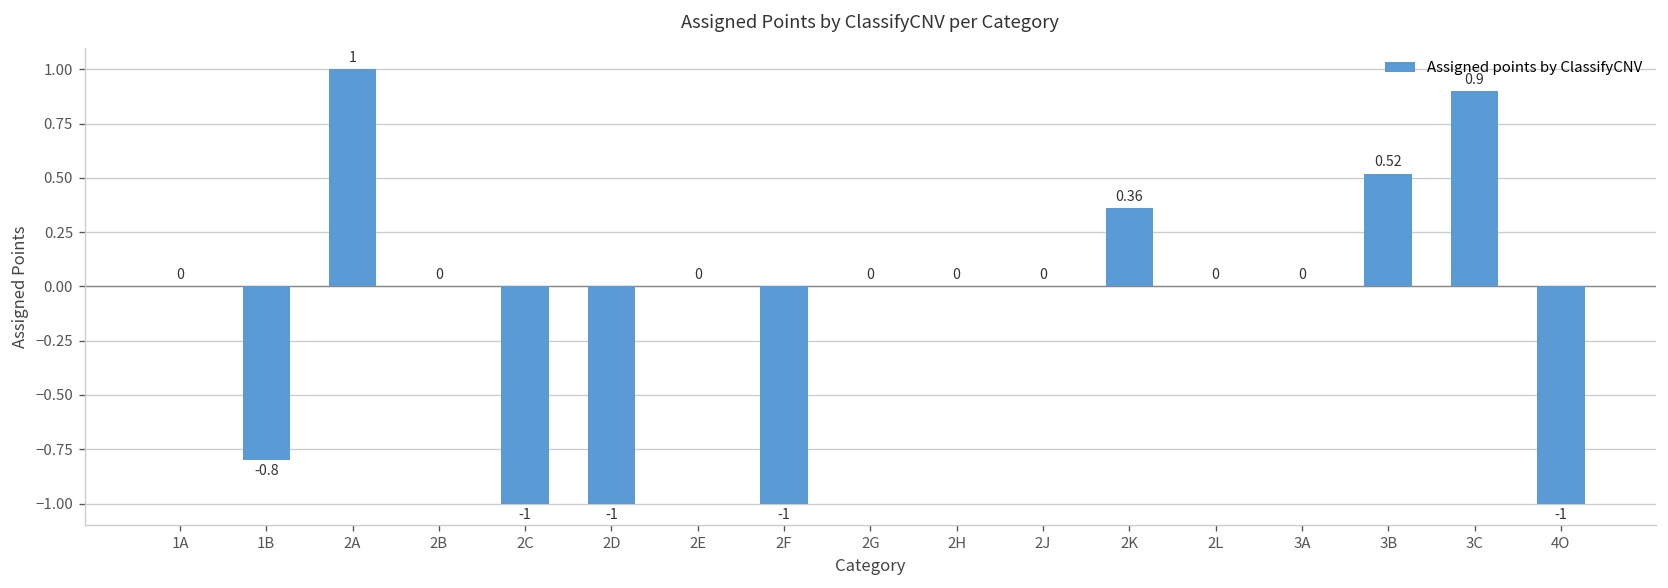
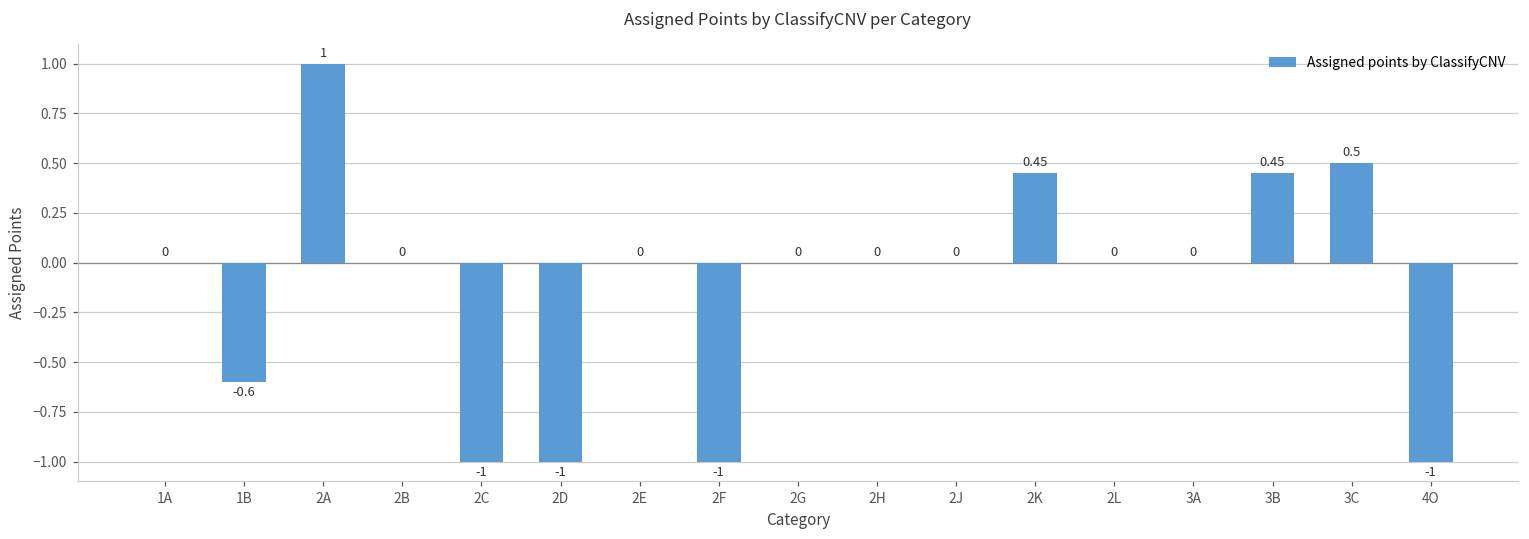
  {
    "1A": 0,
-   "1B": -0.8,
+   "1B": -0.6,
    "2A": 1,
    "2B": 0,
    "2C": -1,
    "2D": -1,
    "2E": 0,
    "2F": -1,
    "2G": 0,
    "2H": 0,
    "2J": 0,
-   "2K": 0.36,
+   "2K": 0.45,
    "2L": 0,
    "3A": 0,
-   "3B": 0.52,
-   "3C": 0.9,
+   "3B": 0.45,
+   "3C": 0.5,
    "4O": -1
  }
